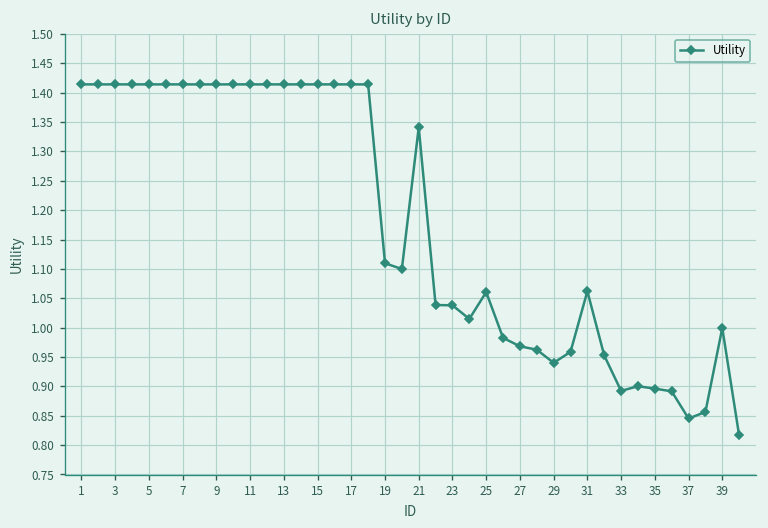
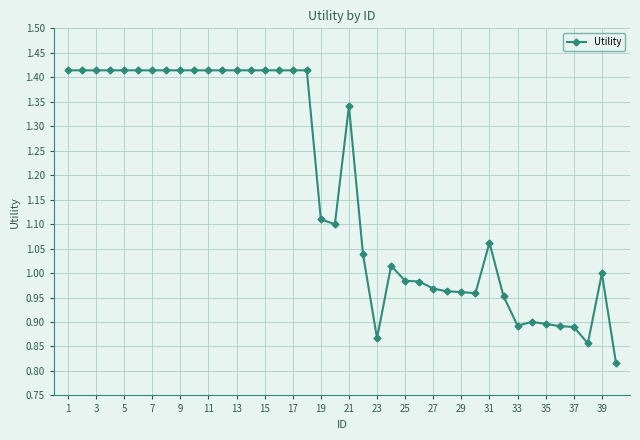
  {
    "1": 1.41,
    "3": 1.41,
    "5": 1.41,
    "7": 1.41,
    "9": 1.41,
    "11": 1.41,
    "13": 1.41,
    "15": 1.41,
    "17": 1.41,
    "19": 1.11,
    "21": 1.34,
-   "23": 1.04,
-   "25": 1.06,
+   "23": 0.87,
+   "25": 0.98,
    "27": 0.97,
-   "29": 0.94,
+   "29": 0.96,
    "31": 1.06,
    "33": 0.89,
    "35": 0.90,
-   "37": 0.85,
+   "37": 0.89,
    "39": 1.00
  }
